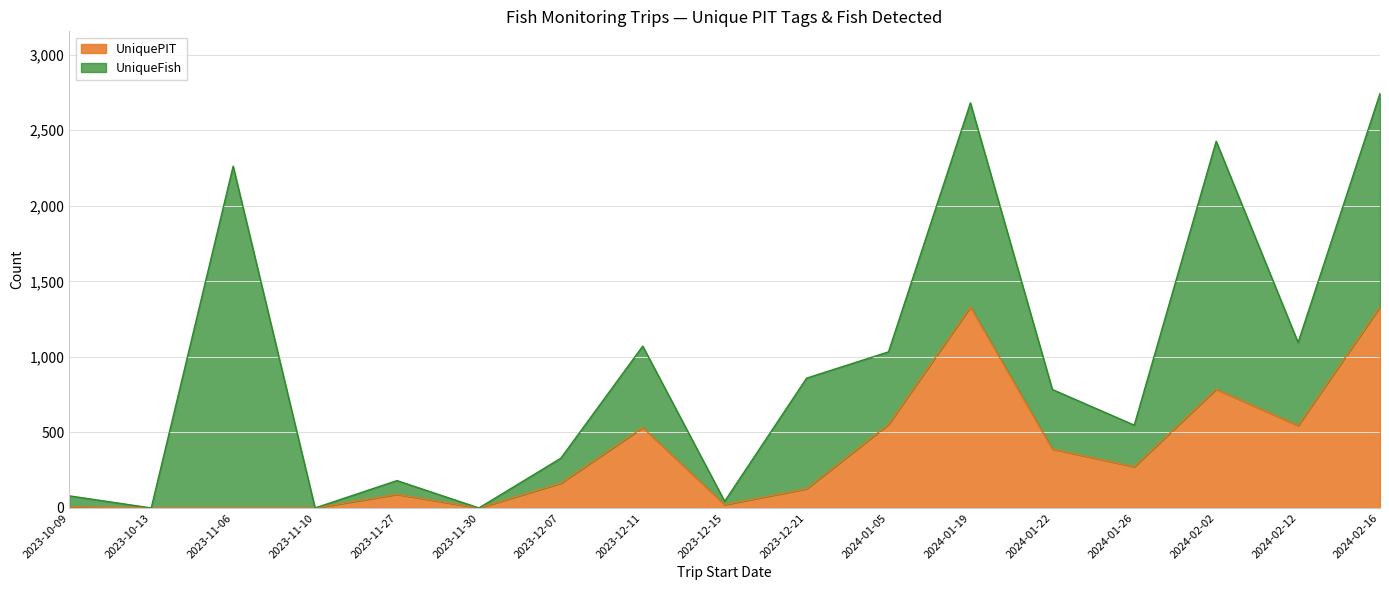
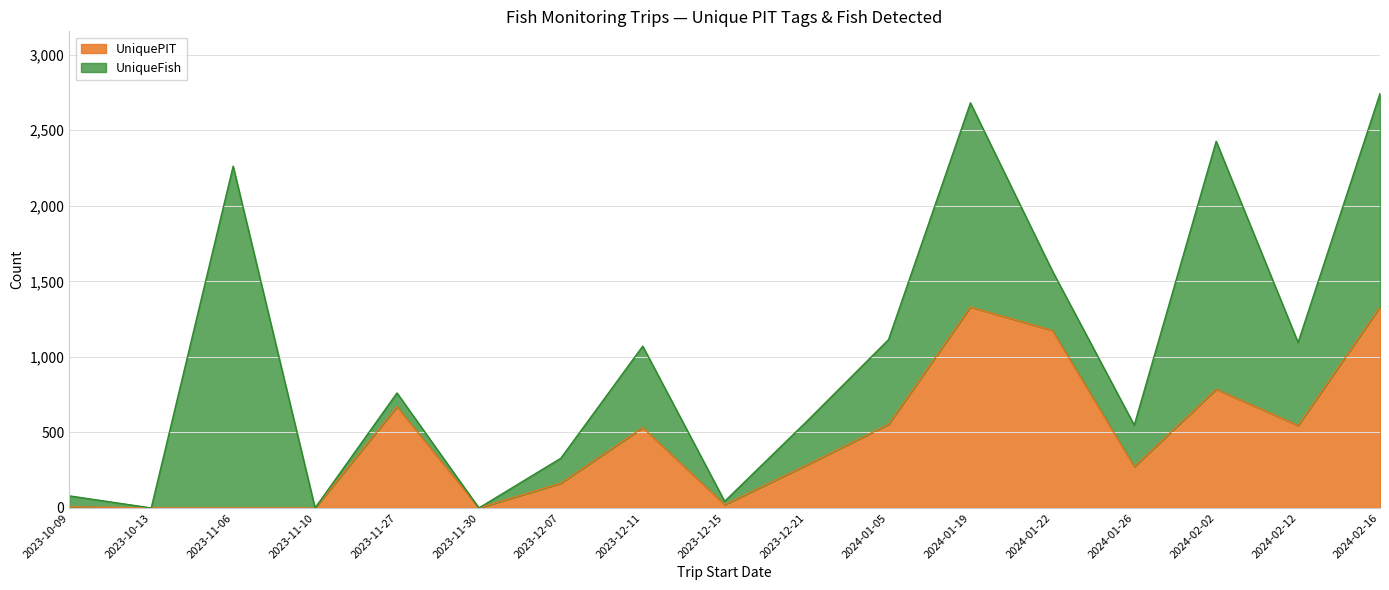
  {
    "UniquePIT": {
      "2023-10-09": "10",
      "2023-11-06": "0",
-     "2023-11-27": "90",
+     "2023-11-27": "670",
      "2023-12-07": "160",
      "2023-12-11": "530",
      "2023-12-15": "20",
-     "2023-12-21": "130",
+     "2023-12-21": "280",
      "2024-01-05": "550",
      "2024-01-19": "1,330",
-     "2024-01-22": "390",
+     "2024-01-22": "1,180",
      "2024-01-26": "270",
      "2024-02-02": "790",
      "2024-02-12": "550",
      "2024-02-16": "1,330"
    },
    "UniqueFish": {
      "2023-10-09": "70",
      "2023-11-06": "2,260",
      "2023-11-27": "90",
      "2023-12-07": "170",
      "2023-12-11": "540",
      "2023-12-15": "20",
-     "2023-12-21": "730",
-     "2024-01-05": "480",
+     "2023-12-21": "290",
+     "2024-01-05": "560",
      "2024-01-19": "1,350",
      "2024-01-22": "390",
      "2024-01-26": "280",
      "2024-02-02": "1,640",
      "2024-02-12": "550",
      "2024-02-16": "1,410"
    }
  }
